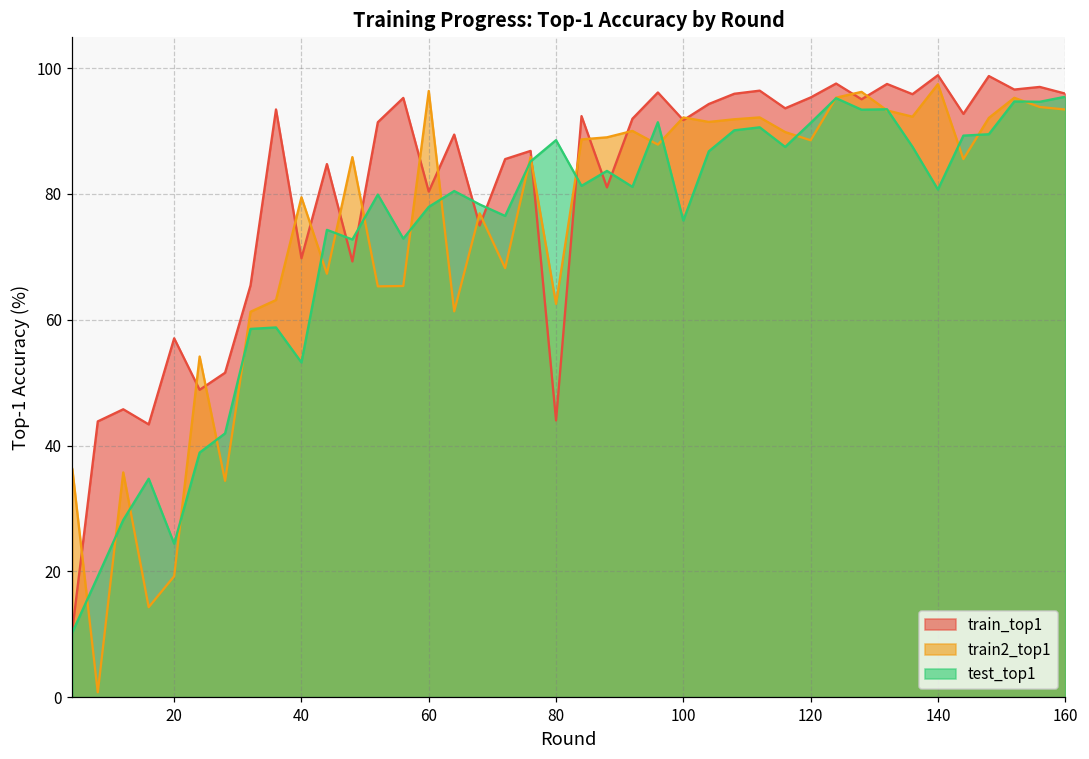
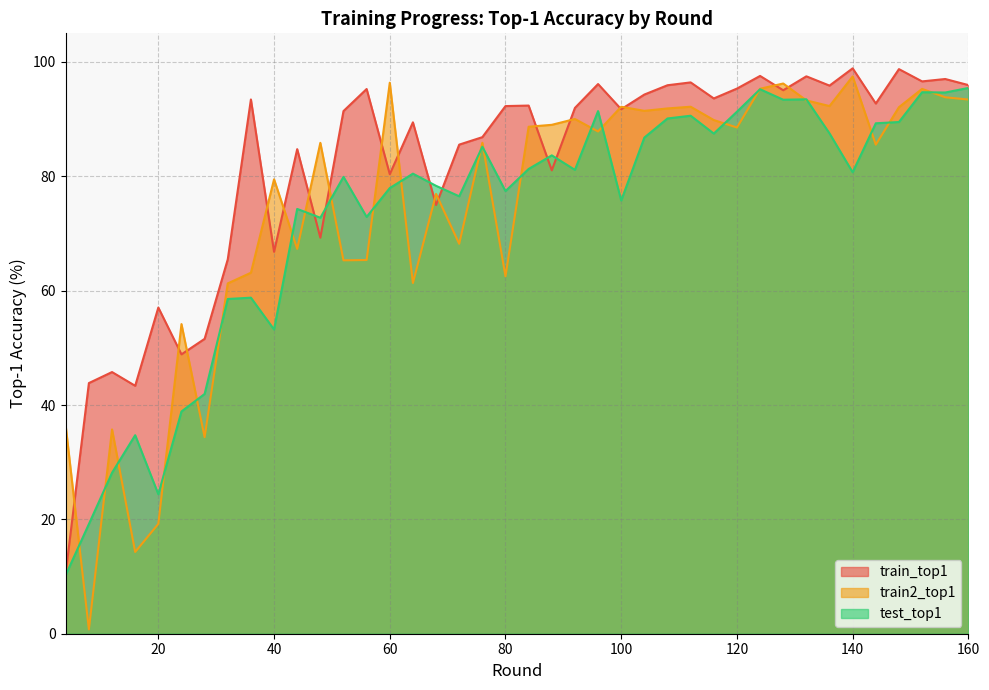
  {
    "train_top1": {
      "20": 57,
-     "40": 70,
+     "40": 67,
      "60": 80,
-     "80": 44,
+     "80": 92,
      "120": 95,
      "140": 99,
      "160": 96
    },
    "train2_top1": {
      "20": 19,
      "40": 79,
      "60": 96,
      "80": 63,
      "120": 89,
      "140": 97,
      "160": 93
    },
    "test_top1": {
      "20": 24,
      "40": 53,
      "60": 78,
-     "80": 89,
+     "80": 77,
      "100": 76,
      "120": 91,
      "140": 81,
      "160": 95
    }
  }
